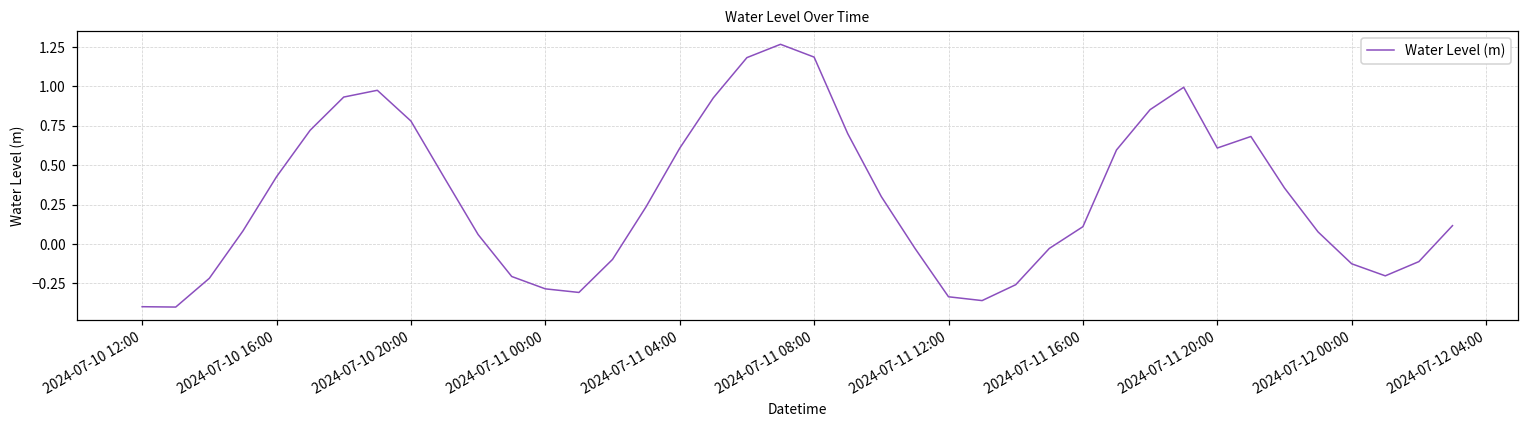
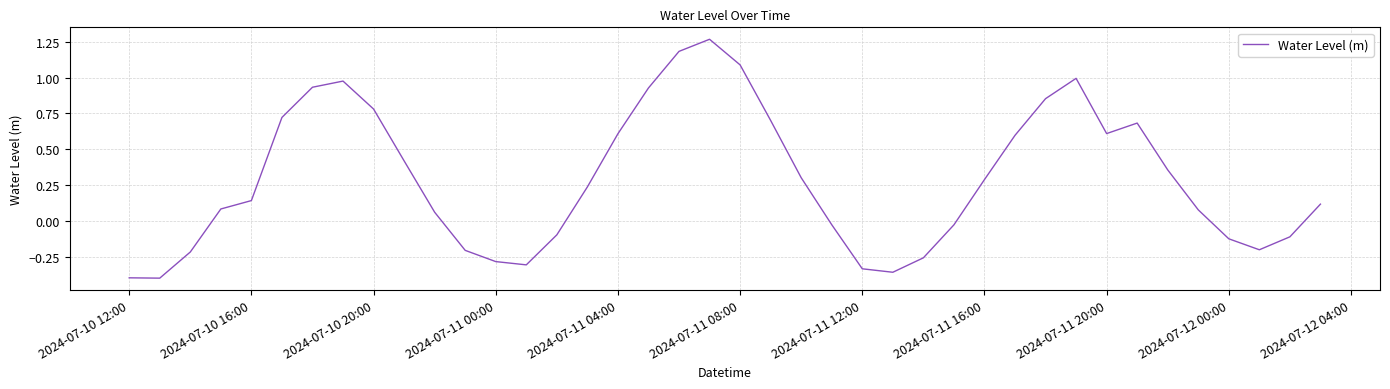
  {
    "2024-07-10 12:00": -0.40,
-   "2024-07-10 16:00": 0.43,
+   "2024-07-10 16:00": 0.14,
    "2024-07-10 20:00": 0.78,
    "2024-07-11 00:00": -0.28,
    "2024-07-11 04:00": 0.61,
-   "2024-07-11 08:00": 1.19,
+   "2024-07-11 08:00": 1.09,
    "2024-07-11 12:00": -0.33,
-   "2024-07-11 16:00": 0.11,
+   "2024-07-11 16:00": 0.29,
    "2024-07-11 20:00": 0.61,
    "2024-07-12 00:00": -0.13
  }
